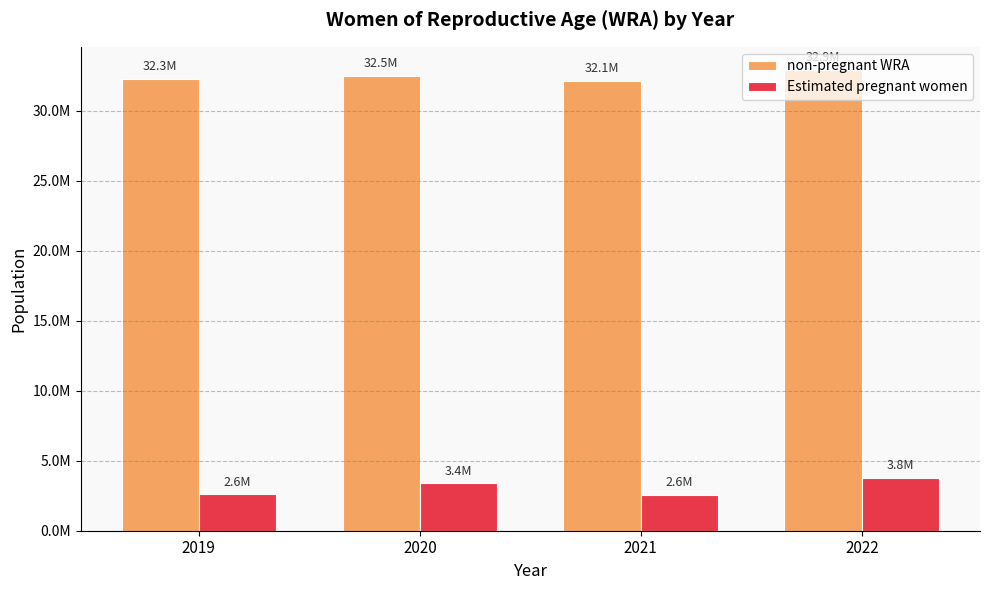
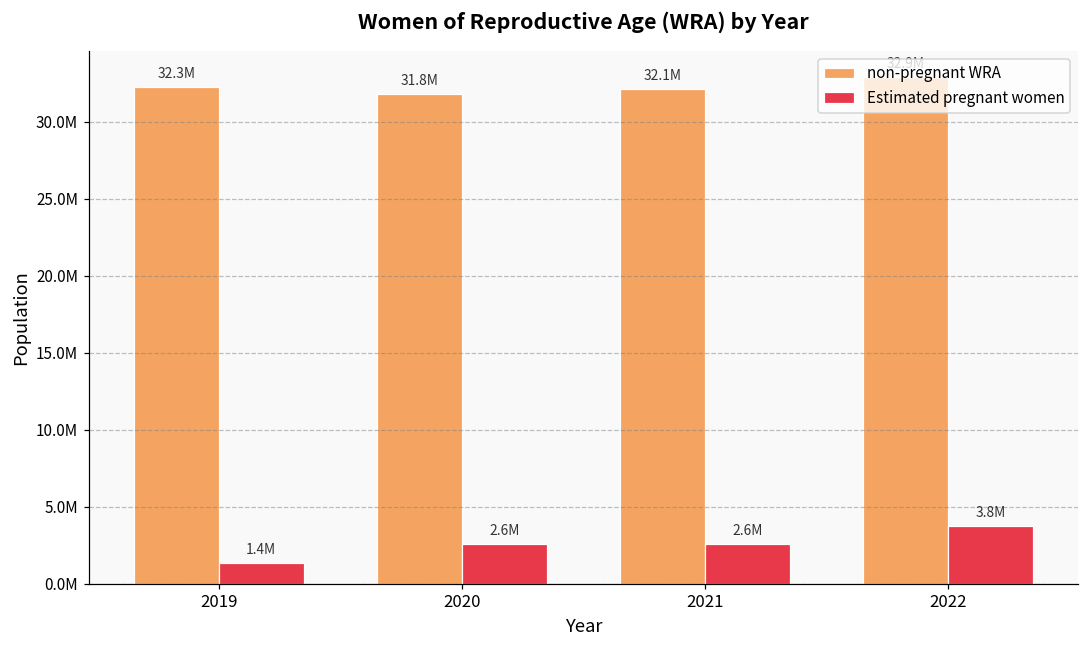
  {
    "non-pregnant WRA": {
      "2019": "32.3M",
-     "2020": "32.5M",
+     "2020": "31.8M",
      "2021": "32.1M"
    },
    "Estimated pregnant women": {
-     "2019": "2.6M",
-     "2020": "3.4M",
+     "2019": "1.4M",
+     "2020": "2.6M",
      "2021": "2.6M",
      "2022": "3.8M"
    }
  }
